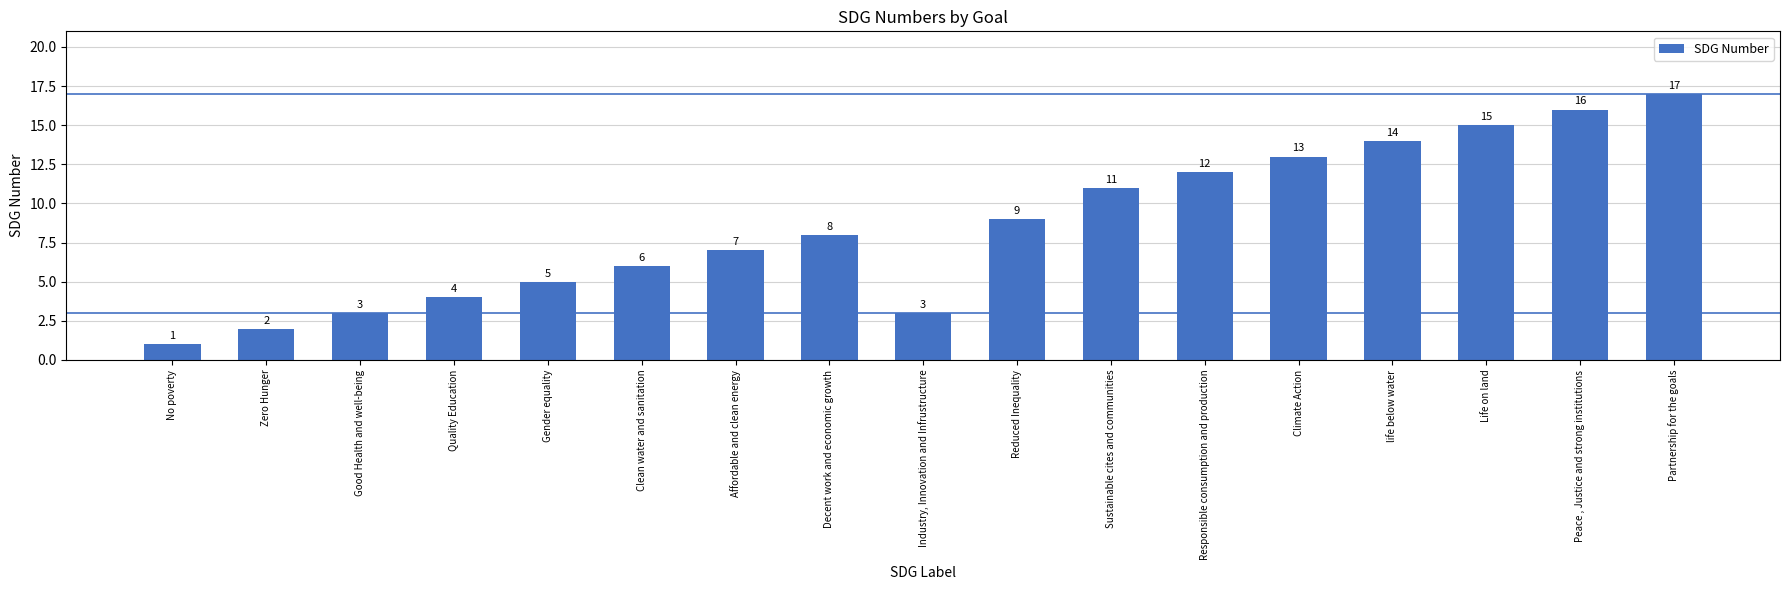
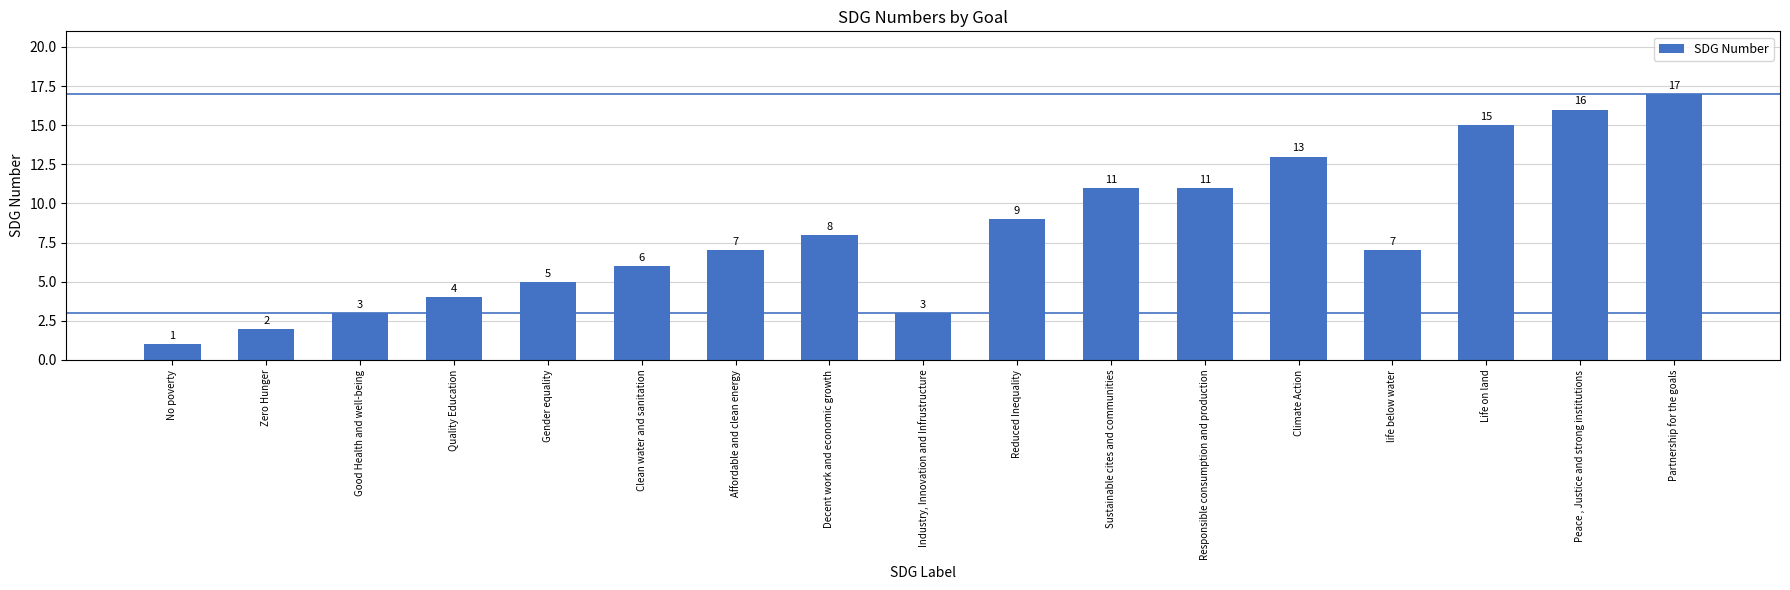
  {
    "No poverty": 1,
    "Zero Hunger": 2,
    "Good Health and well-being": 3,
    "Quality Education": 4,
    "Gender equality": 5,
    "Clean water and sanitation": 6,
    "Affordable and clean energy": 7,
    "Decent work and economic growth": 8,
    "Industry, Innovation and Infrustructure": 3,
    "Reduced Inequality": 9,
    "Sustainable cites and communities": 11,
-   "Responsible consumption and production": 12,
+   "Responsible consumption and production": 11,
    "Climate Action": 13,
-   "life below water": 14,
+   "life below water": 7,
    "Life on land": 15,
    "Peace , Justice and strong institutions": 16,
    "Partnership for the goals": 17
  }
